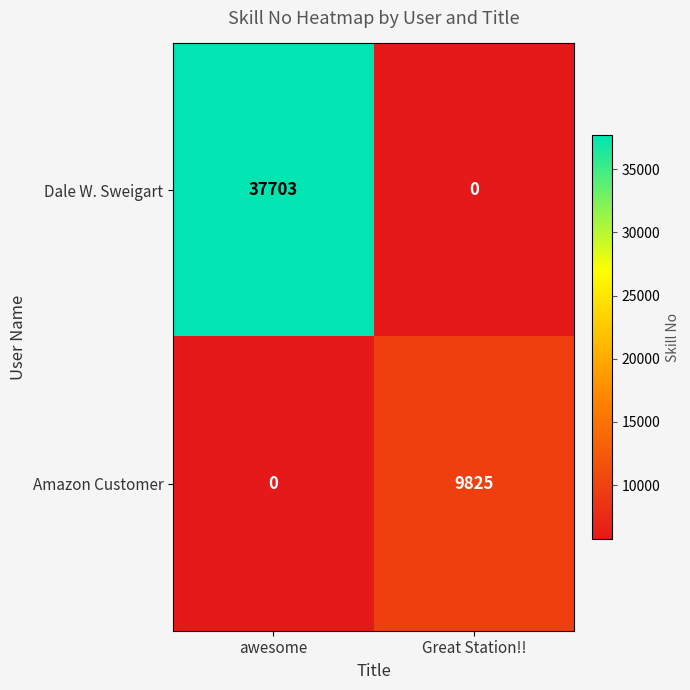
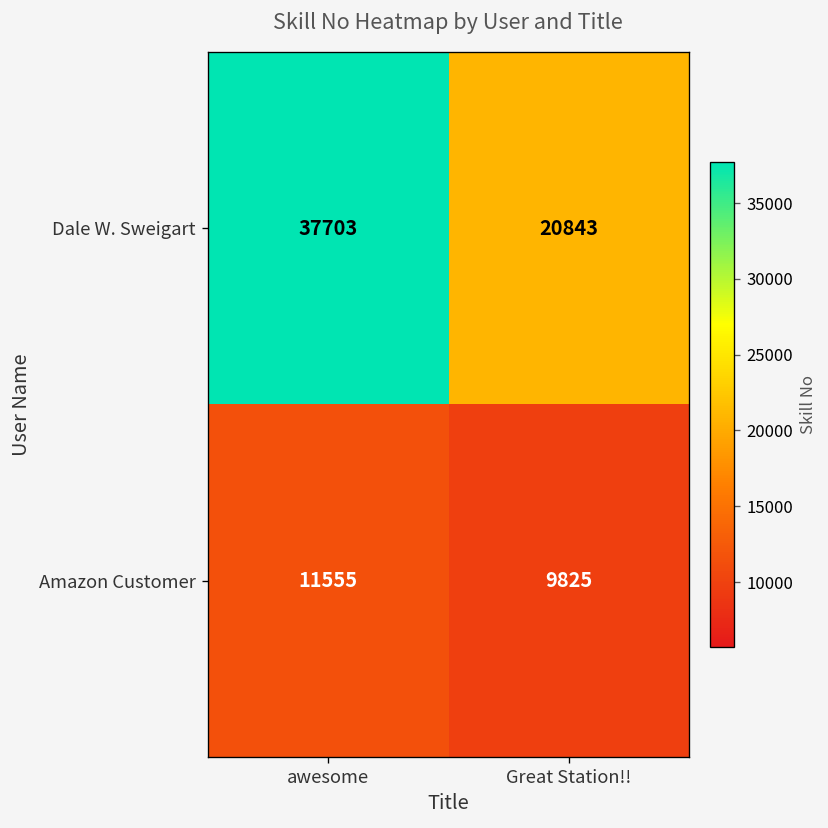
  {
    "Dale W. Sweigart": {
      "awesome": 37703,
-     "Great Station!!": 0
+     "Great Station!!": 20843
    },
    "Amazon Customer": {
-     "awesome": 0,
+     "awesome": 11555,
      "Great Station!!": 9825
    }
  }
